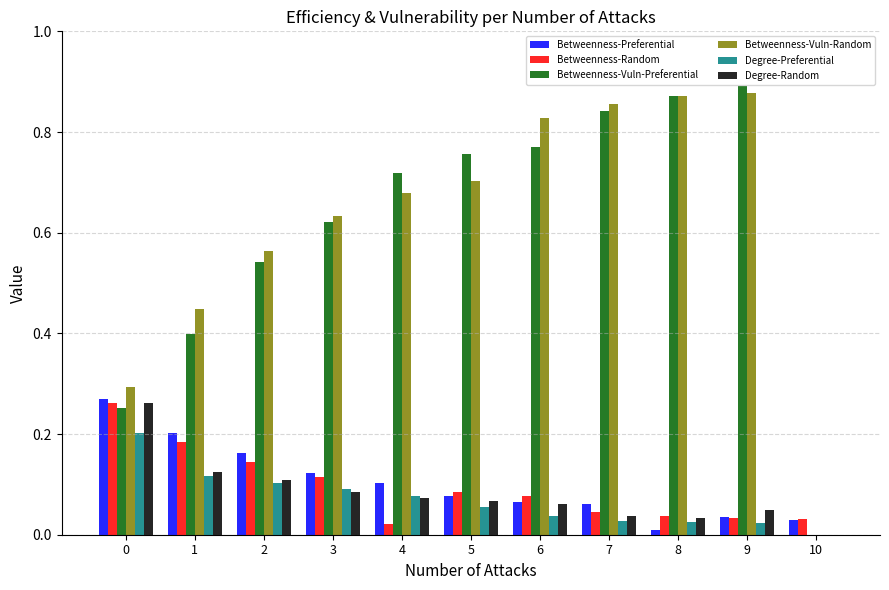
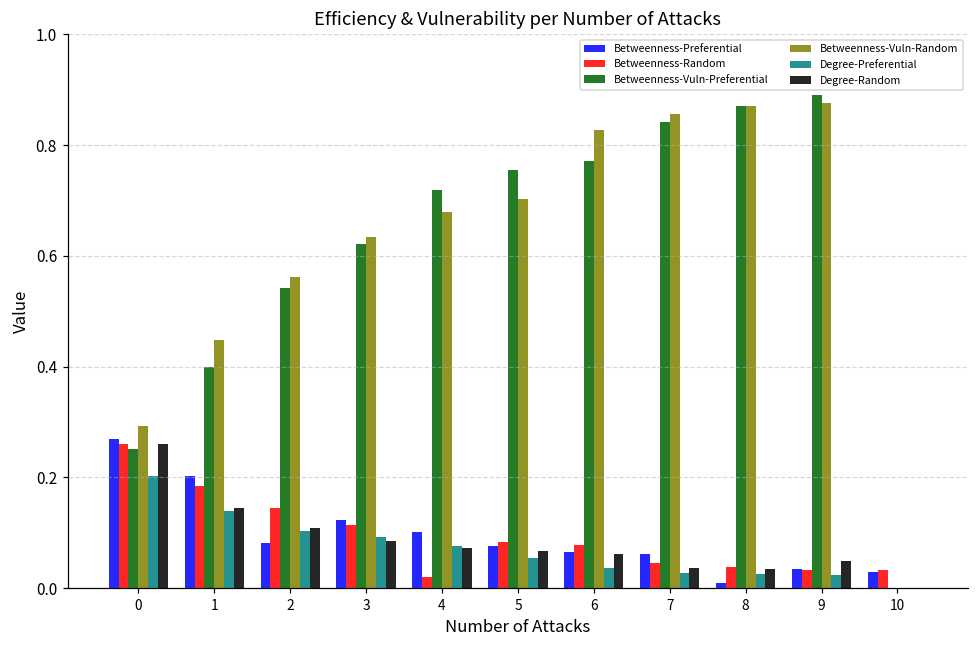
  {
    "Betweenness-Preferential": {
      "0": 0.27,
      "1": 0.20,
-     "2": 0.16,
+     "2": 0.08,
      "3": 0.12,
      "4": 0.10,
      "5": 0.08,
      "6": 0.07,
      "7": 0.06,
      "8": 0.01,
      "9": 0.03,
      "10": 0.03
    },
    "Betweenness-Random": {
      "0": 0.26,
      "1": 0.18,
      "2": 0.14,
      "3": 0.11,
      "4": 0.02,
      "5": 0.08,
      "6": 0.08,
      "7": 0.05,
      "8": 0.04,
      "9": 0.03,
      "10": 0.03
    },
    "Betweenness-Vuln-Preferential": {
      "0": 0.25,
      "1": 0.40,
      "2": 0.54,
      "3": 0.62,
      "4": 0.72,
      "5": 0.76,
      "6": 0.77,
      "7": 0.84,
      "8": 0.87,
      "9": 0.89,
      "10": 0.00
    },
    "Betweenness-Vuln-Random": {
      "0": 0.29,
      "1": 0.45,
      "2": 0.56,
      "3": 0.63,
      "4": 0.68,
      "5": 0.70,
      "6": 0.83,
      "7": 0.86,
      "8": 0.87,
      "9": 0.88,
      "10": 0.00
    },
    "Degree-Preferential": {
      "0": 0.20,
-     "1": 0.12,
+     "1": 0.14,
      "2": 0.10,
      "3": 0.09,
      "4": 0.08,
      "5": 0.05,
      "6": 0.04,
      "7": 0.03,
      "8": 0.03,
      "9": 0.02,
      "10": 0.00
    },
    "Degree-Random": {
      "0": 0.26,
-     "1": 0.12,
+     "1": 0.14,
      "2": 0.11,
      "3": 0.09,
      "4": 0.07,
      "5": 0.07,
      "6": 0.06,
      "7": 0.04,
      "8": 0.03,
      "9": 0.05,
      "10": 0.00
    }
  }
